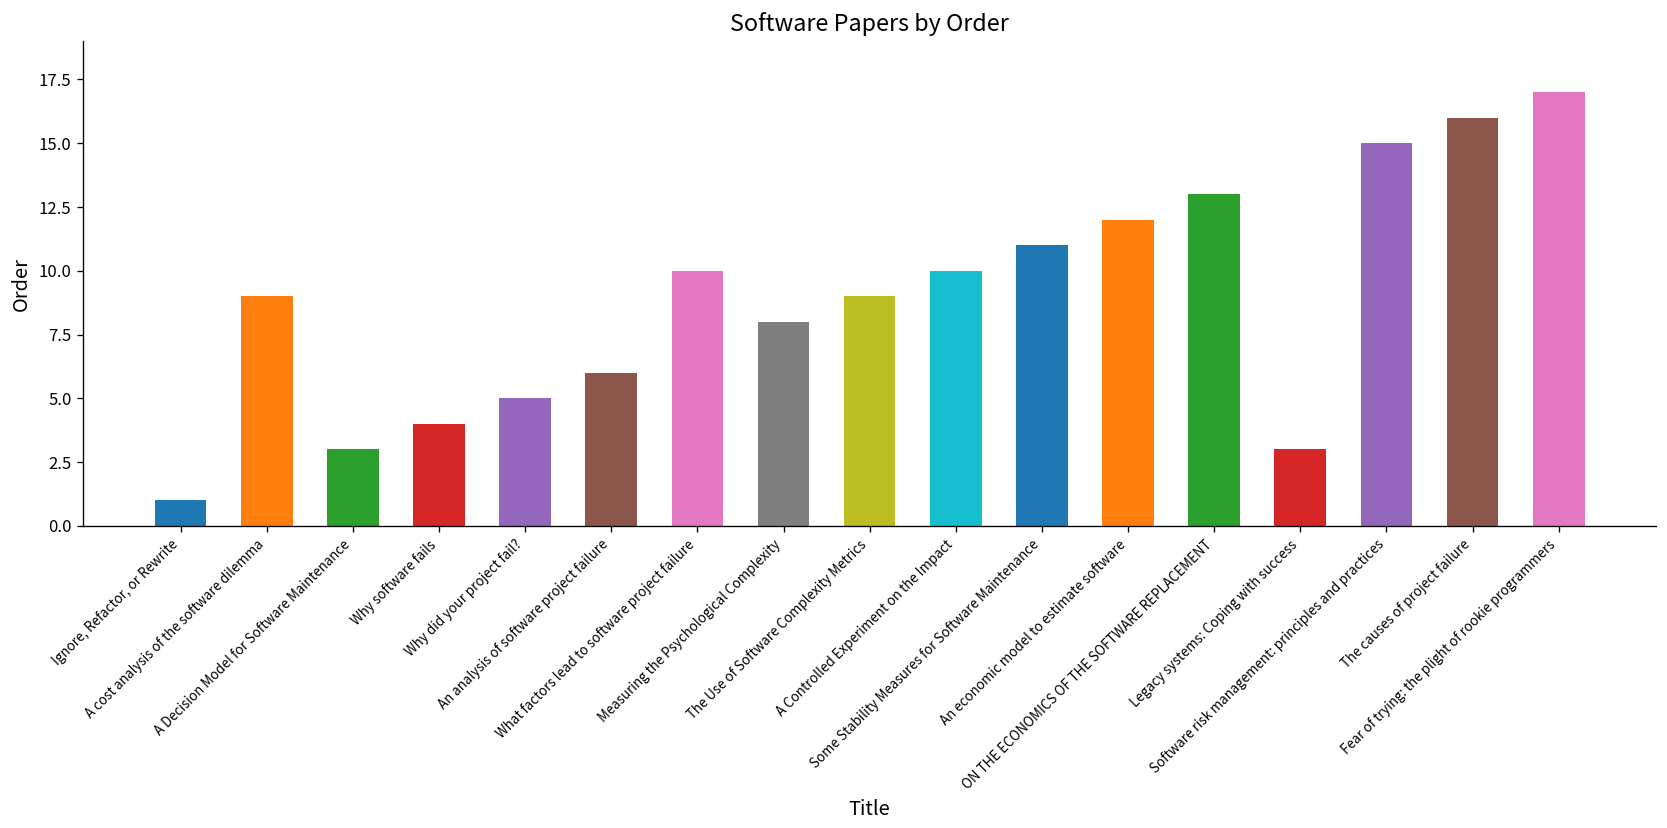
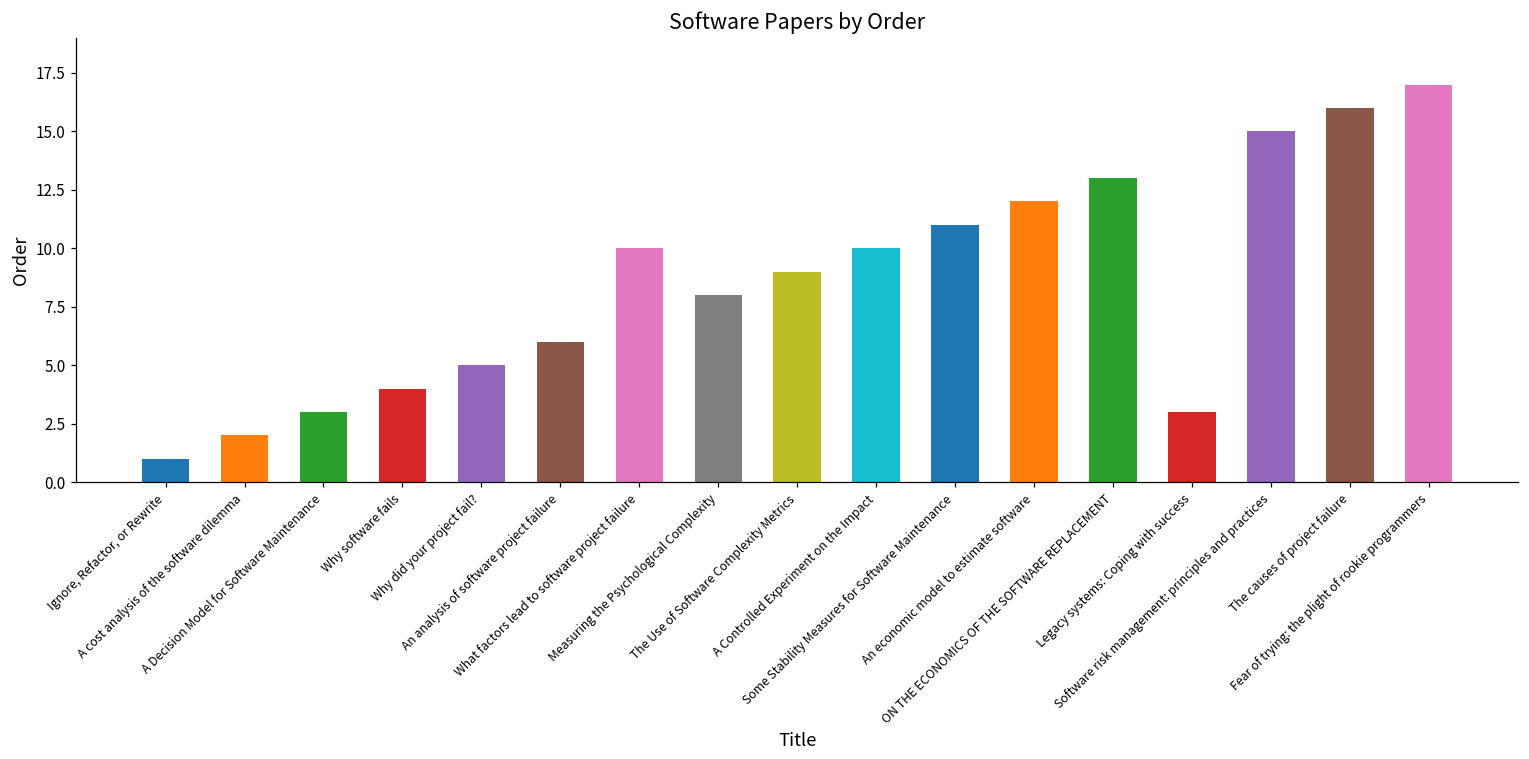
  {
    "Ignore, Refactor, or Rewrite": 1,
-   "A cost analysis of the software dilemma": 9,
+   "A cost analysis of the software dilemma": 2,
    "A Decision Model for Software Maintenance": 3,
    "Why software fails": 4,
    "Why did your project fail?": 5,
    "An analysis of software project failure": 6,
    "What factors lead to software project failure": 10,
    "Measuring the Psychological Complexity": 8,
    "The Use of Software Complexity Metrics": 9,
    "A Controlled Experiment on the Impact": 10,
    "Some Stability Measures for Software Maintenance": 11,
    "An economic model to estimate software": 12,
    "ON THE ECONOMICS OF THE SOFTWARE REPLACEMENT": 13,
    "Legacy systems: Coping with success": 3,
    "Software risk management: principles and practices": 15,
    "The causes of project failure": 16,
    "Fear of trying: the plight of rookie programmers": 17
  }
